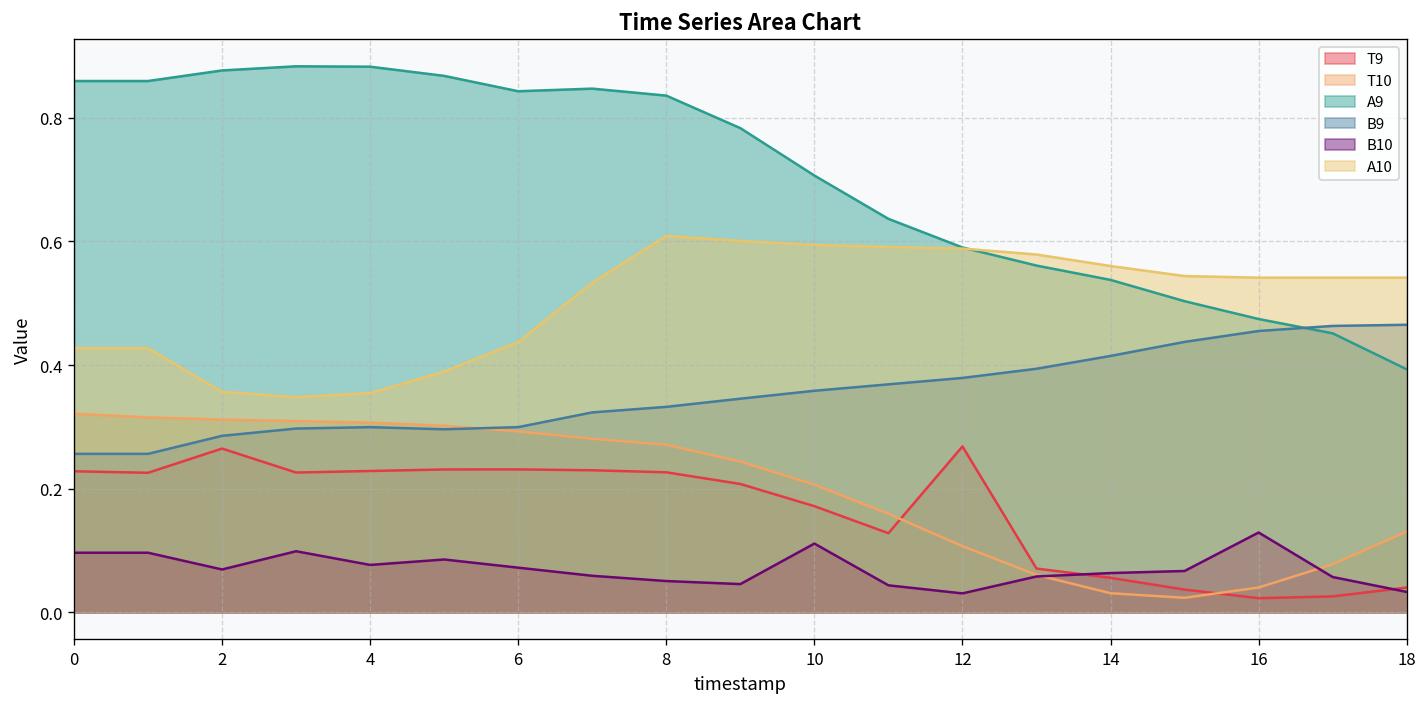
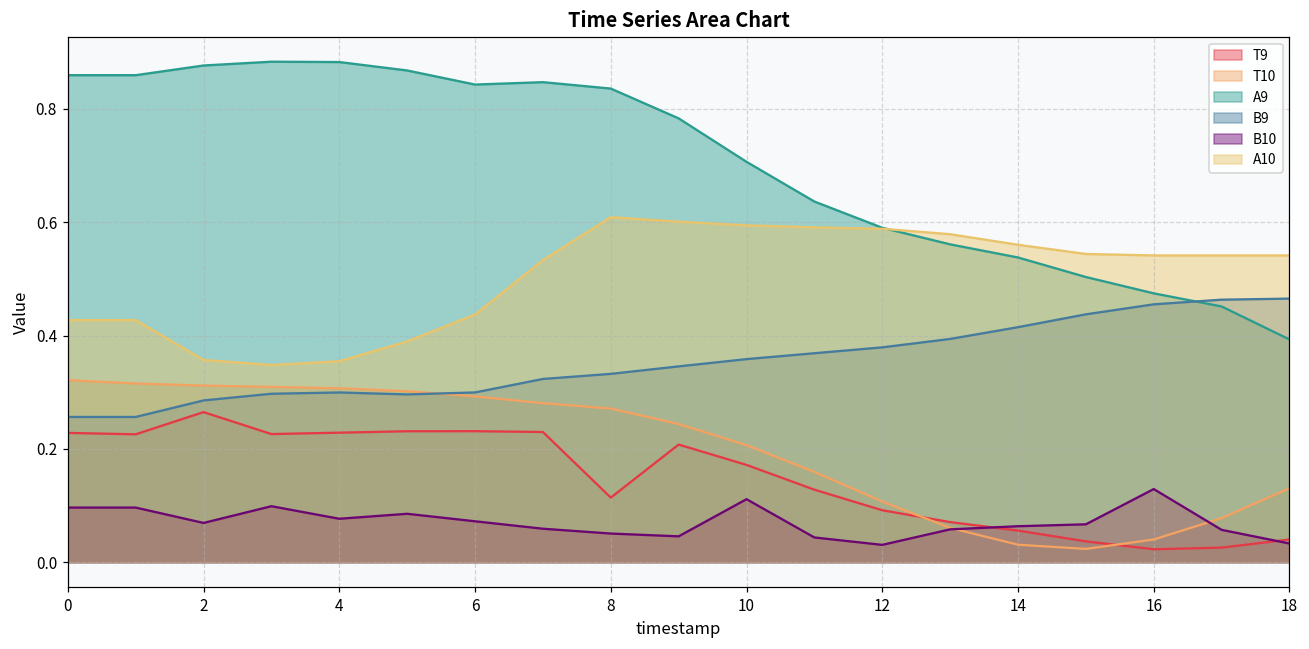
  {
    "T9": {
      "0": 0.23,
      "2": 0.26,
      "4": 0.23,
      "6": 0.23,
-     "8": 0.23,
+     "8": 0.11,
      "10": 0.17,
-     "12": 0.27,
+     "12": 0.09,
      "14": 0.06,
      "16": 0.02,
      "18": 0.04
    },
    "B10": {
      "0": 0.10,
      "2": 0.07,
      "4": 0.08,
      "6": 0.07,
      "8": 0.05,
      "10": 0.11,
      "12": 0.03,
      "14": 0.06,
      "16": 0.13,
      "18": 0.03
    }
  }
